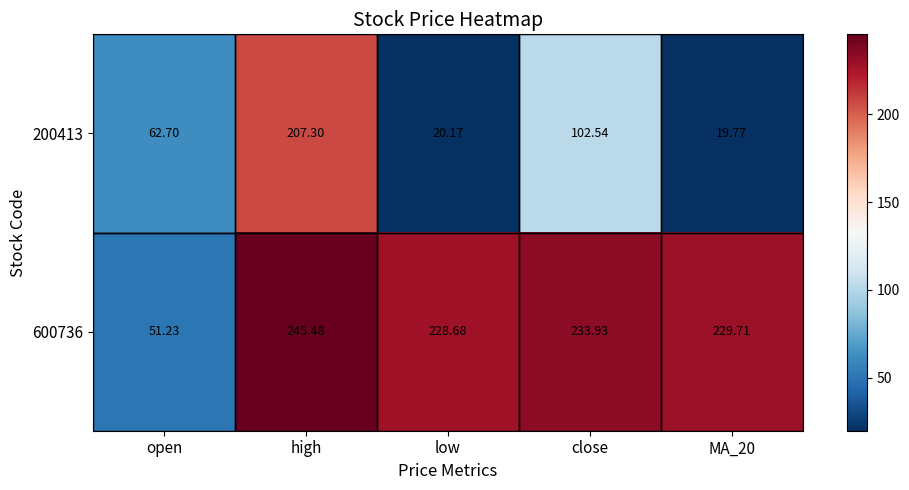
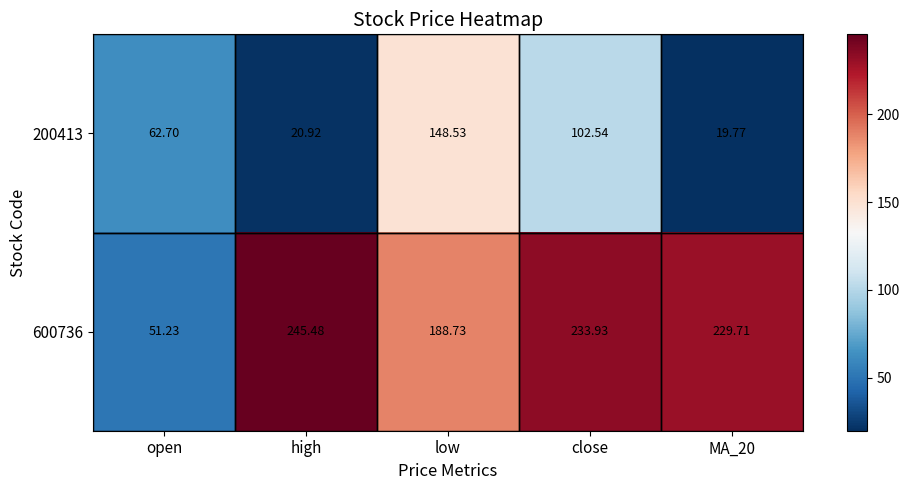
  {
    "200413": {
      "open": 62.70,
-     "high": 207.30,
-     "low": 20.17,
+     "high": 20.92,
+     "low": 148.53,
      "close": 102.54,
      "MA_20": 19.77
    },
    "600736": {
      "open": 51.23,
      "high": 245.48,
-     "low": 228.68,
+     "low": 188.73,
      "close": 233.93,
      "MA_20": 229.71
    }
  }
